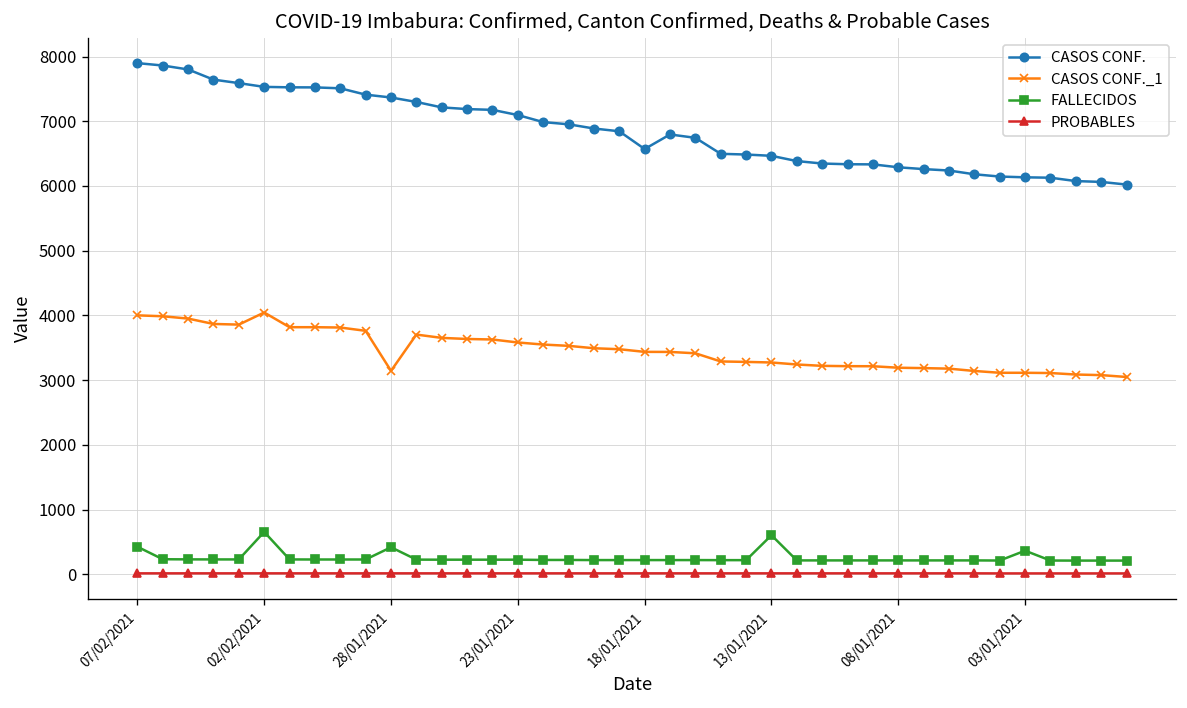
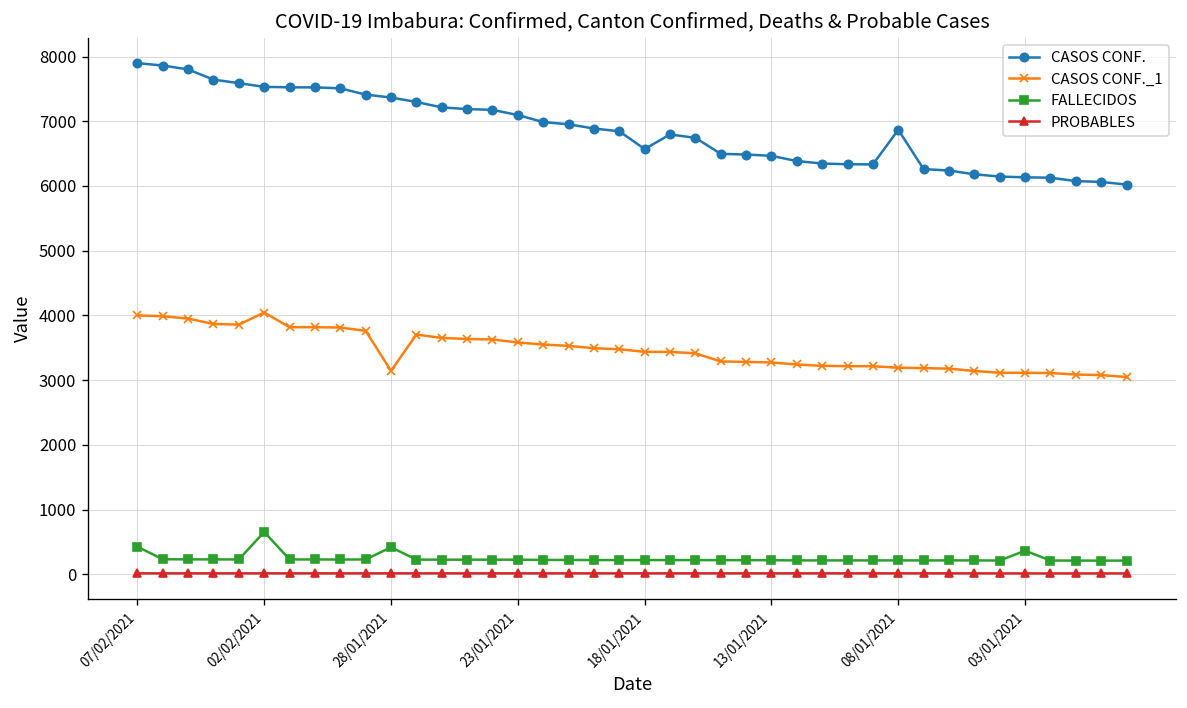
  {
    "CASOS CONF.": {
      "07/02/2021": 7900,
      "02/02/2021": 7500,
      "28/01/2021": 7400,
      "23/01/2021": 7100,
      "18/01/2021": 6600,
      "13/01/2021": 6500,
-     "08/01/2021": 6300,
+     "08/01/2021": 6900,
      "03/01/2021": 6100
    },
    "CASOS CONF._1": {
      "07/02/2021": 4000,
      "02/02/2021": 4000,
      "28/01/2021": 3100,
      "23/01/2021": 3600,
      "18/01/2021": 3400,
      "13/01/2021": 3300,
      "08/01/2021": 3200,
      "03/01/2021": 3100
    },
    "FALLECIDOS": {
      "07/02/2021": 400,
      "02/02/2021": 700,
      "28/01/2021": 400,
      "23/01/2021": 200,
      "18/01/2021": 200,
-     "13/01/2021": 600,
+     "13/01/2021": 200,
      "08/01/2021": 200,
      "03/01/2021": 400
    },
    "PROBABLES": {
      "07/02/2021": 0,
      "02/02/2021": 0,
      "28/01/2021": 0,
      "23/01/2021": 0,
      "18/01/2021": 0,
      "13/01/2021": 0,
      "08/01/2021": 0,
      "03/01/2021": 0
    }
  }
